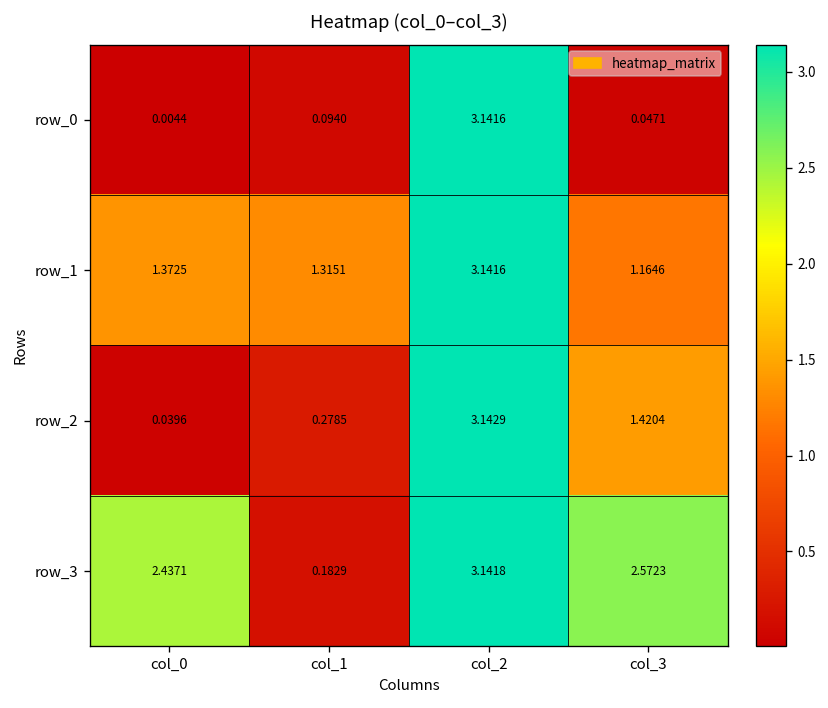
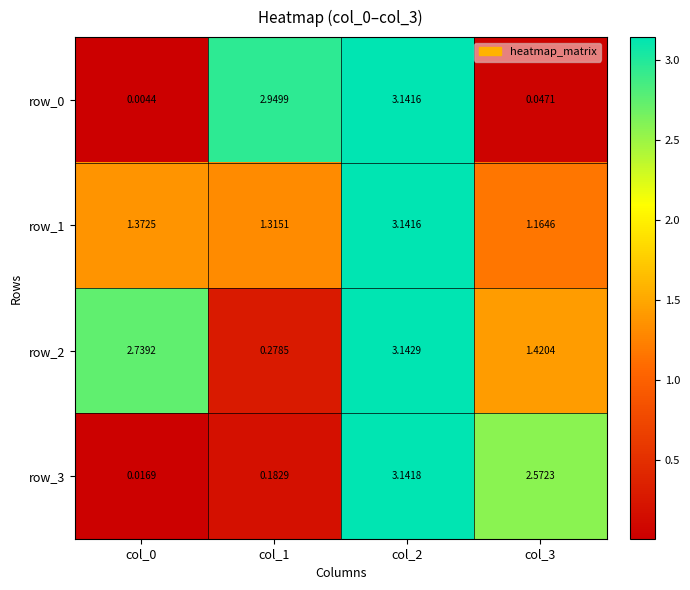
  {
    "row_0": {
      "col_0": 0.0044,
-     "col_1": 0.0940,
+     "col_1": 2.9499,
      "col_2": 3.1416,
      "col_3": 0.0471
    },
    "row_1": {
      "col_0": 1.3725,
      "col_1": 1.3151,
      "col_2": 3.1416,
      "col_3": 1.1646
    },
    "row_2": {
-     "col_0": 0.0396,
+     "col_0": 2.7392,
      "col_1": 0.2785,
      "col_2": 3.1429,
      "col_3": 1.4204
    },
    "row_3": {
-     "col_0": 2.4371,
+     "col_0": 0.0169,
      "col_1": 0.1829,
      "col_2": 3.1418,
      "col_3": 2.5723
    }
  }
